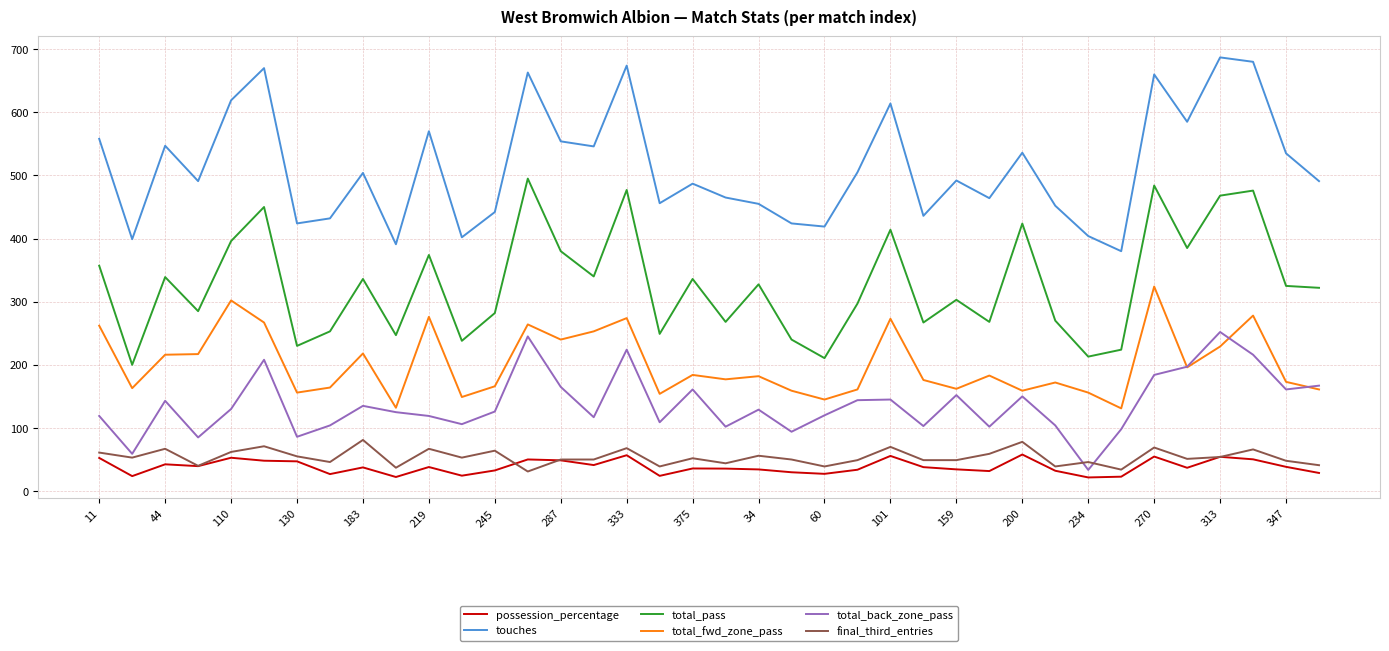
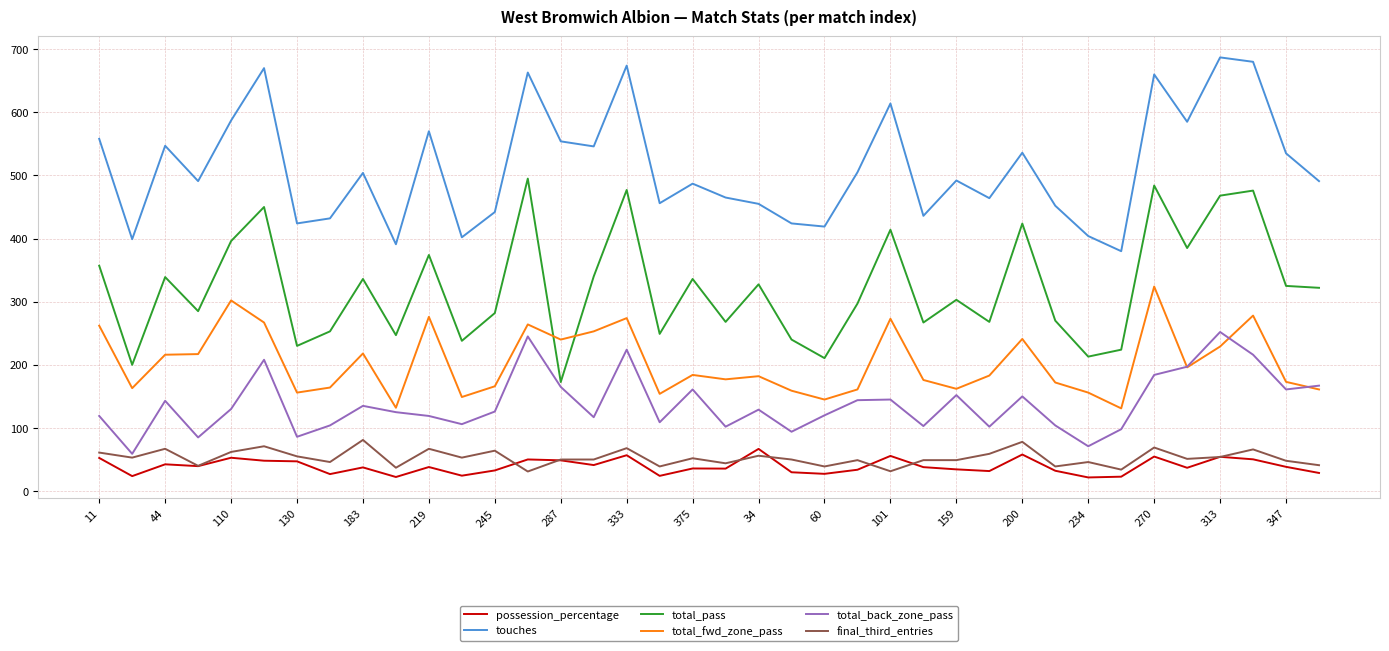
  {
    "possession_percentage": {
      "11": 50,
      "44": 40,
      "110": 50,
      "130": 50,
      "183": 40,
      "219": 40,
      "245": 30,
      "333": 60,
      "375": 40,
-     "34": 30,
+     "34": 70,
      "60": 30,
      "101": 60,
      "159": 30,
      "200": 60,
      "234": 20,
      "270": 50,
      "347": 40
    },
    "touches": {
      "11": 560,
      "44": 550,
-     "110": 620,
+     "110": 590,
      "130": 420,
      "183": 500,
      "219": 570,
      "245": 440,
      "287": 550,
      "333": 670,
      "375": 490,
      "34": 460,
      "60": 420,
      "101": 610,
      "159": 490,
      "200": 540,
      "234": 400,
      "270": 660,
      "313": 690,
      "347": 540
    },
    "total_pass": {
      "11": 360,
      "44": 340,
      "110": 400,
      "130": 230,
      "183": 340,
      "219": 370,
      "245": 280,
-     "287": 380,
+     "287": 170,
      "333": 480,
      "375": 340,
      "34": 330,
      "60": 210,
      "101": 410,
      "159": 300,
      "200": 420,
      "234": 210,
      "270": 480,
      "313": 470,
      "347": 330
    },
    "total_fwd_zone_pass": {
      "11": 260,
      "44": 220,
      "110": 300,
      "130": 160,
      "183": 220,
      "219": 280,
      "245": 170,
      "287": 240,
      "333": 270,
      "375": 180,
      "34": 180,
      "60": 150,
      "101": 270,
      "159": 160,
-     "200": 160,
+     "200": 240,
      "234": 160,
      "270": 320,
      "313": 230,
      "347": 170
    },
    "total_back_zone_pass": {
      "11": 120,
      "44": 140,
      "110": 130,
      "130": 90,
      "183": 140,
      "219": 120,
      "245": 130,
      "287": 170,
      "333": 220,
      "375": 160,
      "34": 130,
      "60": 120,
      "101": 150,
      "159": 150,
      "200": 150,
-     "234": 30,
+     "234": 70,
      "270": 180,
      "313": 250,
      "347": 160
    },
    "final_third_entries": {
      "11": 60,
      "44": 70,
      "110": 60,
      "130": 60,
      "183": 80,
      "219": 70,
      "245": 60,
      "333": 70,
      "375": 50,
      "34": 60,
      "60": 40,
-     "101": 70,
+     "101": 30,
      "159": 50,
      "200": 80,
      "234": 50,
      "270": 70,
      "347": 50
    }
  }
